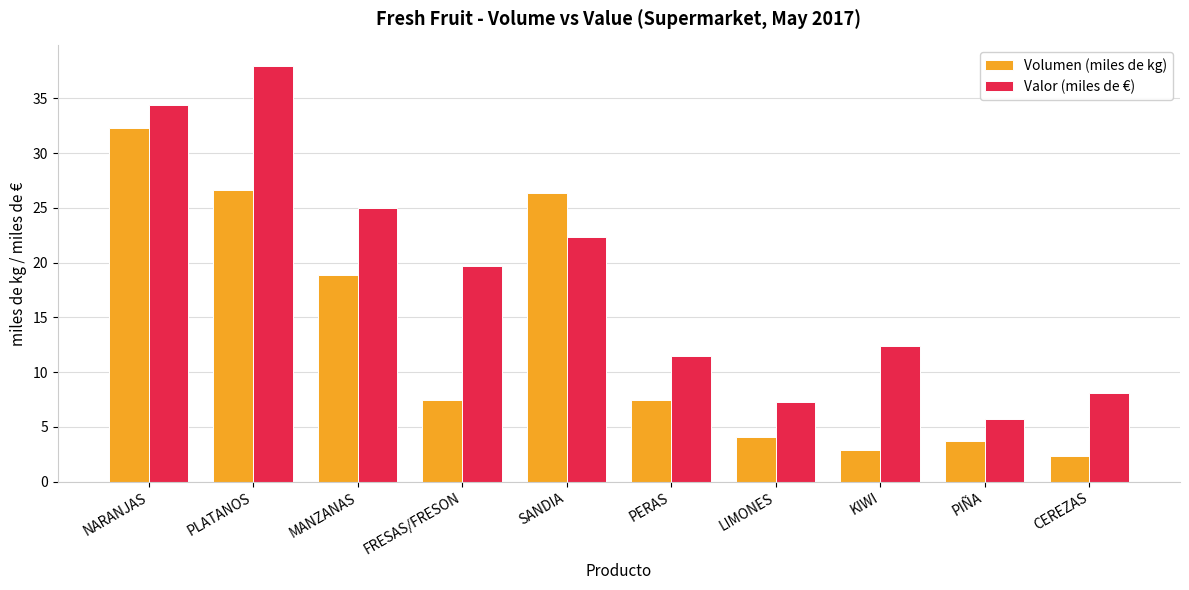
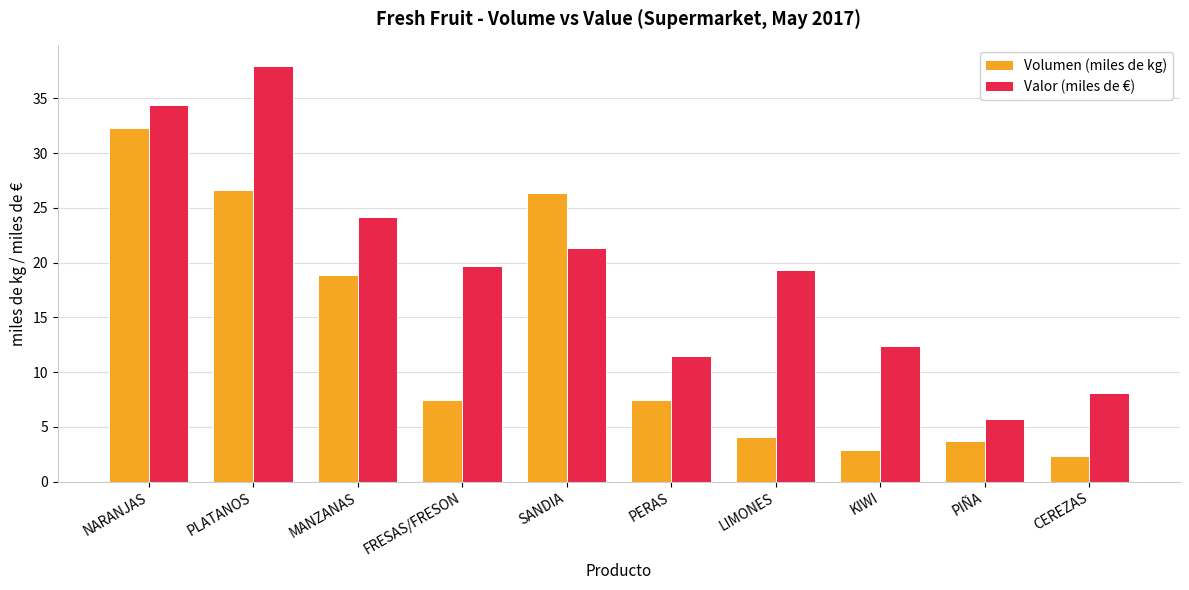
  {
    "Volumen (miles de kg)": {
      "NARANJAS": 32.3,
      "PLATANOS": 26.7,
      "MANZANAS": 18.9,
      "FRESAS/FRESON": 7.4,
      "SANDIA": 26.4,
      "PERAS": 7.5,
      "LIMONES": 4.1,
      "KIWI": 2.8,
      "PIÑA": 3.7,
      "CEREZAS": 2.3
    },
    "Valor (miles de €)": {
      "NARANJAS": 34.4,
      "PLATANOS": 37.9,
-     "MANZANAS": 25.0,
+     "MANZANAS": 24.2,
      "FRESAS/FRESON": 19.7,
-     "SANDIA": 22.3,
+     "SANDIA": 21.4,
      "PERAS": 11.4,
-     "LIMONES": 7.3,
+     "LIMONES": 19.3,
      "KIWI": 12.4,
      "PIÑA": 5.7,
      "CEREZAS": 8.1
    }
  }
